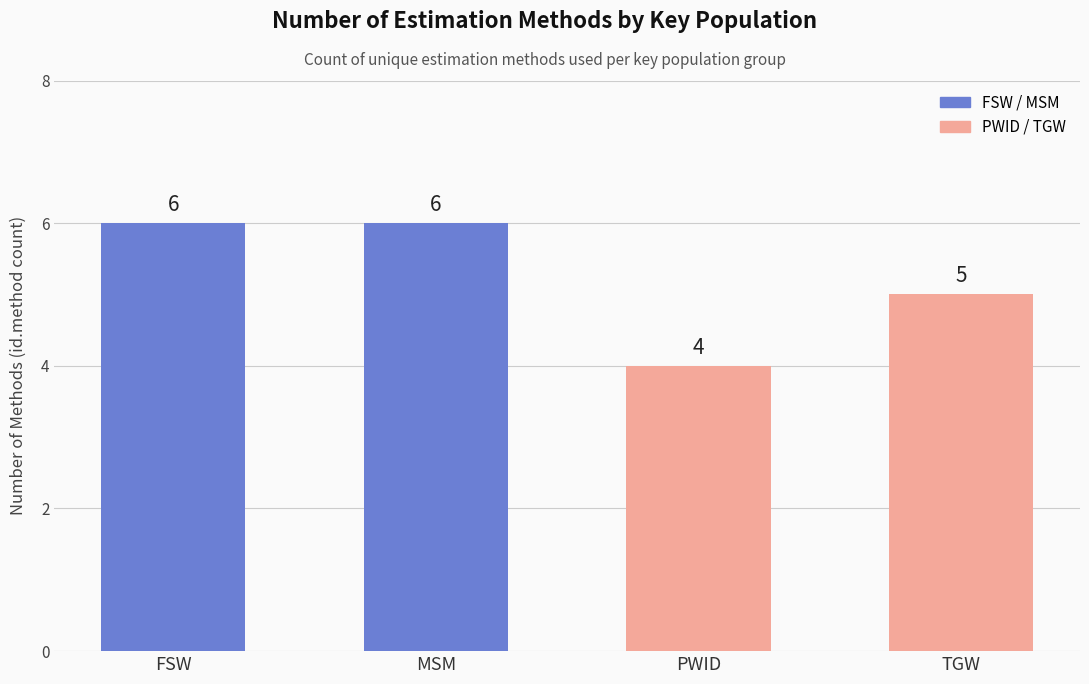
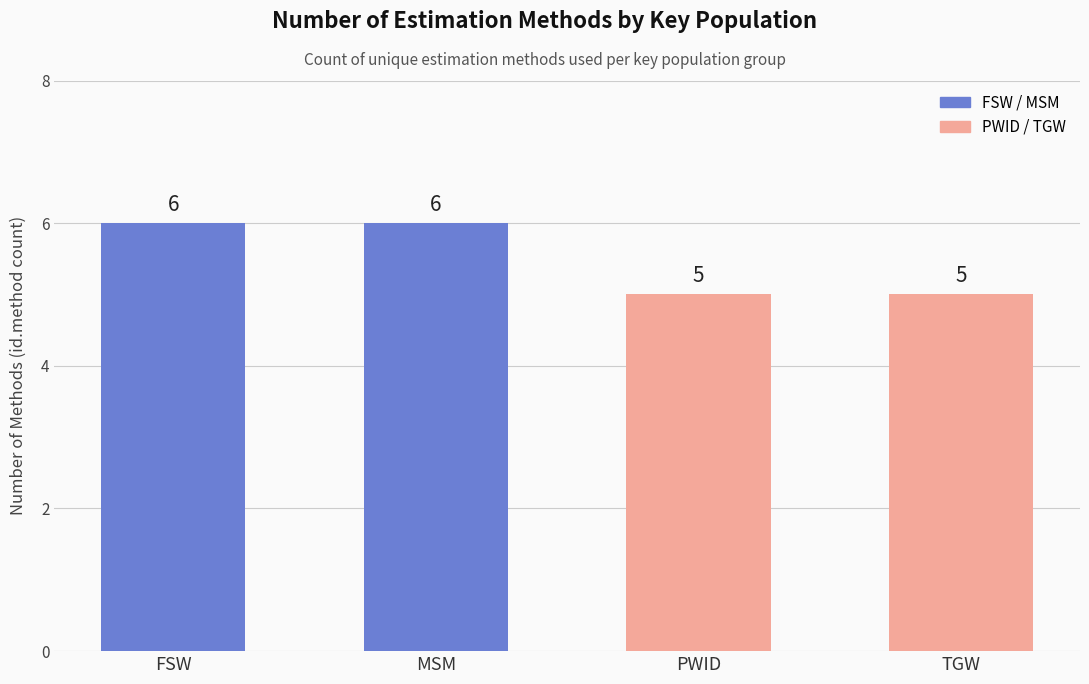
  {
    "FSW": 6,
    "MSM": 6,
-   "PWID": 4,
+   "PWID": 5,
    "TGW": 5
  }
